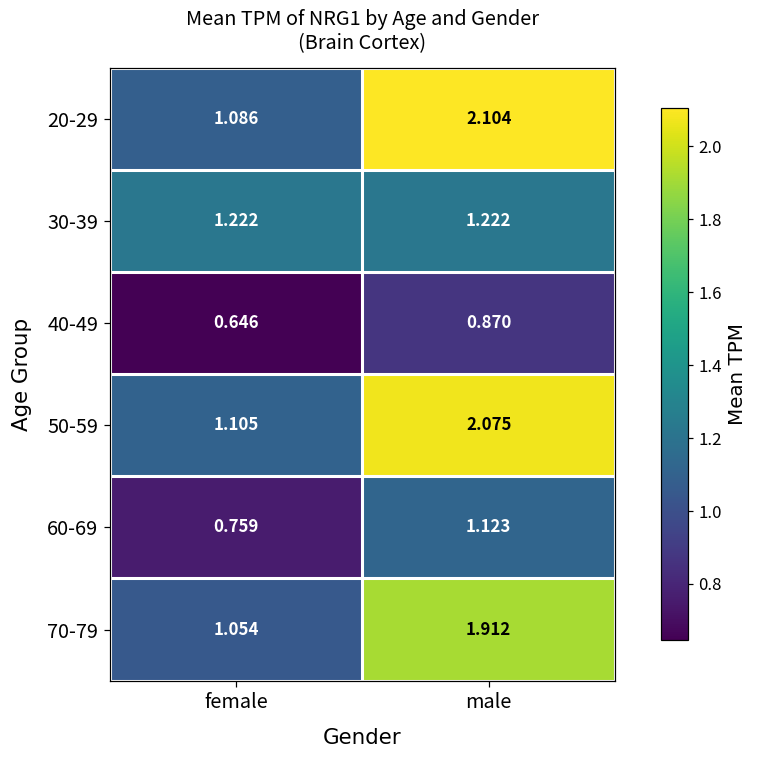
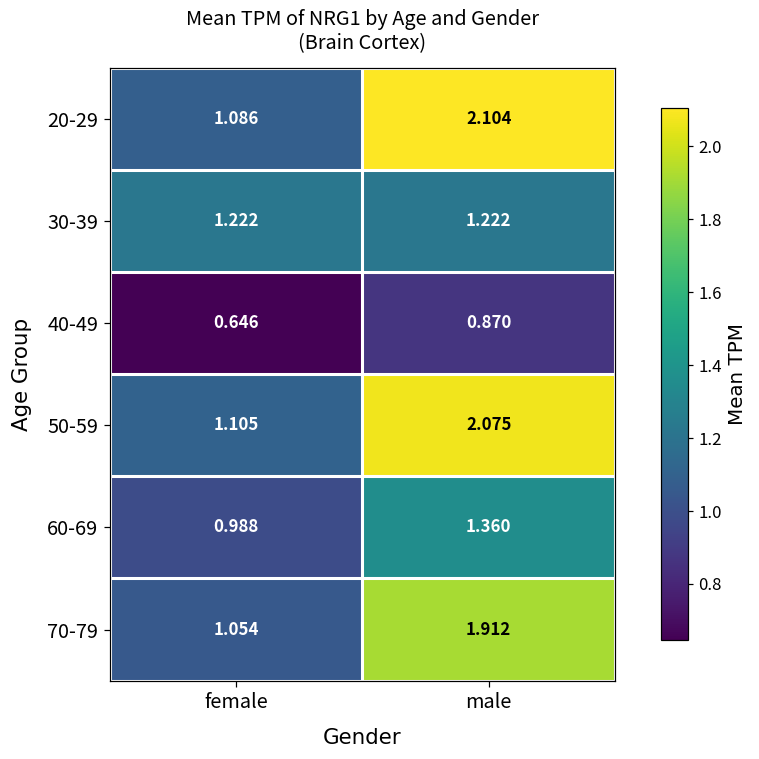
  {
    "20-29": {
      "female": 1.086,
      "male": 2.104
    },
    "30-39": {
      "female": 1.222,
      "male": 1.222
    },
    "40-49": {
      "female": 0.646,
      "male": 0.870
    },
    "50-59": {
      "female": 1.105,
      "male": 2.075
    },
    "60-69": {
-     "female": 0.759,
-     "male": 1.123
+     "female": 0.988,
+     "male": 1.360
    },
    "70-79": {
      "female": 1.054,
      "male": 1.912
    }
  }
